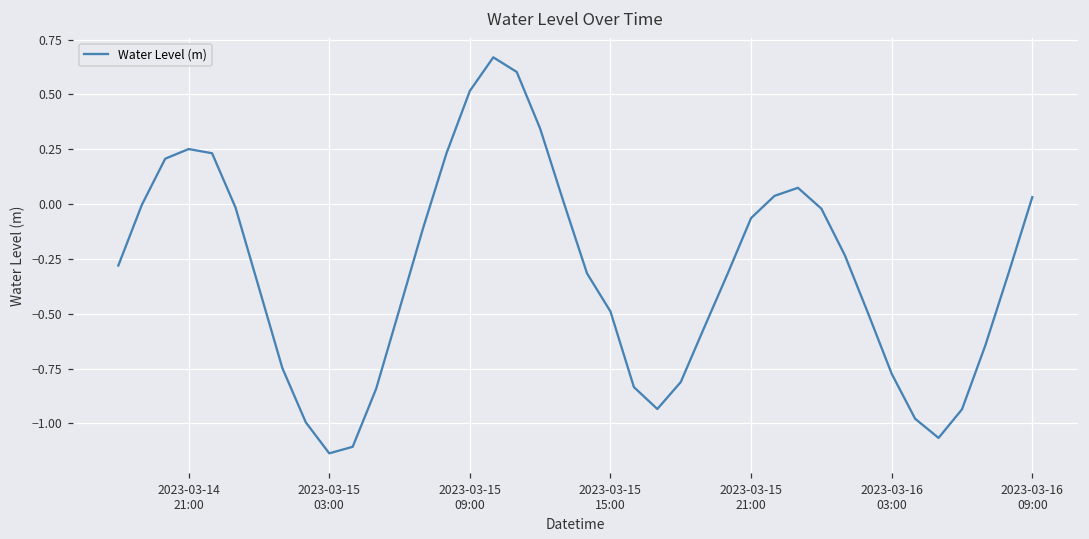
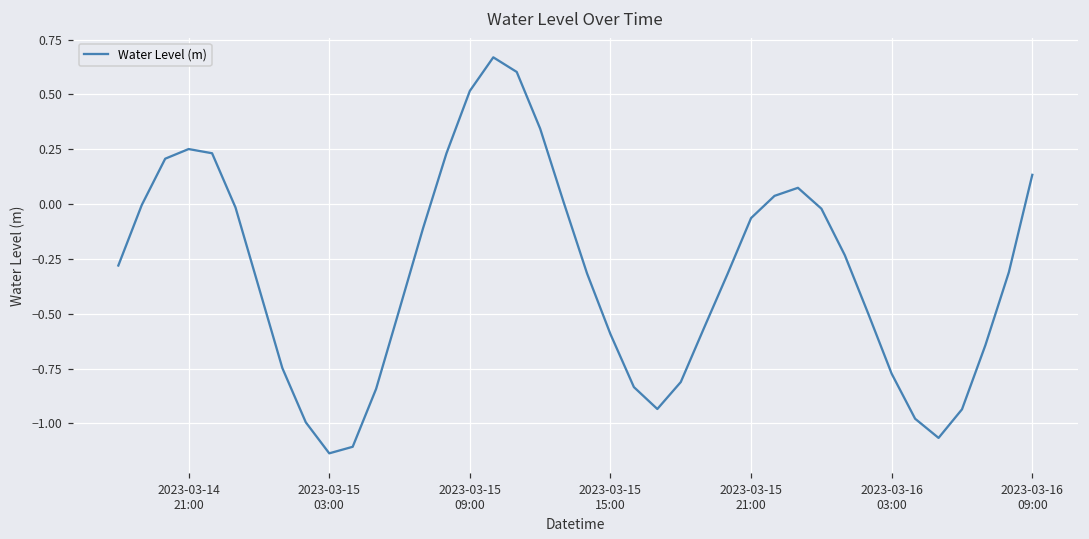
  {
    "2023-03-14 21:00": 0.25,
    "2023-03-15 03:00": -1.14,
    "2023-03-15 09:00": 0.52,
-   "2023-03-15 15:00": -0.49,
+   "2023-03-15 15:00": -0.59,
    "2023-03-15 21:00": -0.06,
    "2023-03-16 03:00": -0.77,
-   "2023-03-16 09:00": 0.03
+   "2023-03-16 09:00": 0.13
  }
